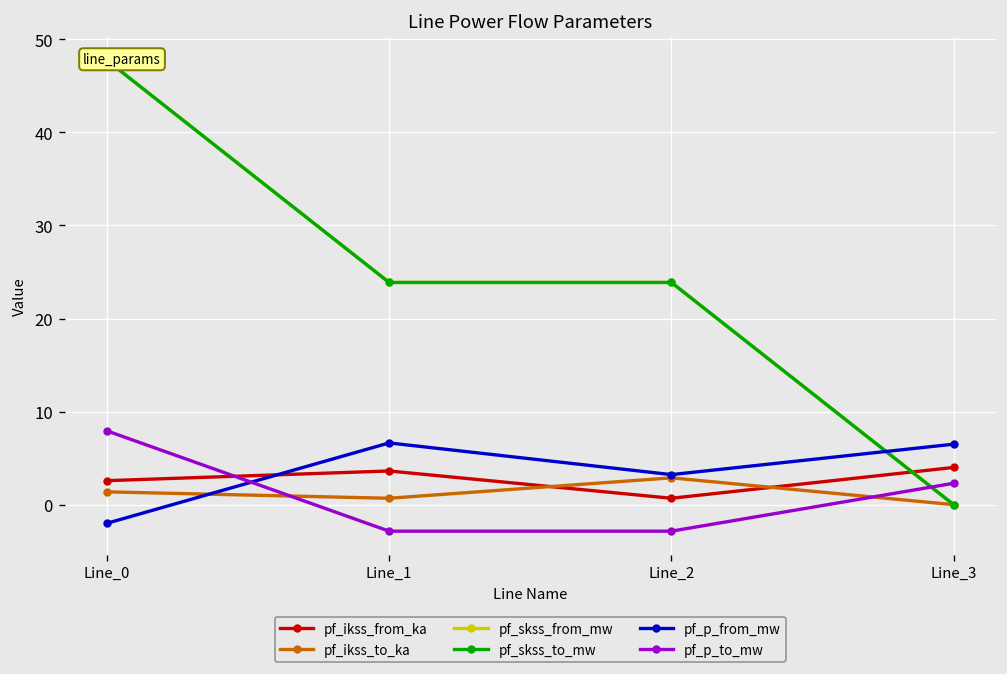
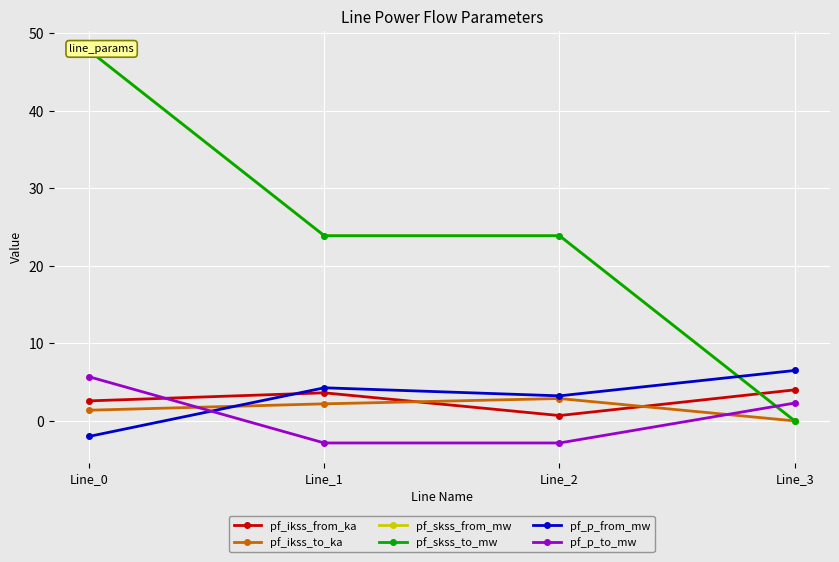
  {
    "pf_ikss_from_ka": {
      "Line_0": 3,
      "Line_1": 4,
      "Line_2": 1,
      "Line_3": 4
    },
    "pf_ikss_to_ka": {
      "Line_0": 1,
-     "Line_1": 1,
+     "Line_1": 2,
      "Line_2": 3
    },
    "pf_skss_to_mw": {
      "Line_1": 24,
      "Line_2": 24
    },
    "pf_p_from_mw": {
      "Line_0": -2,
-     "Line_1": 7,
+     "Line_1": 4,
      "Line_2": 3,
      "Line_3": 7
    },
    "pf_p_to_mw": {
-     "Line_0": 8,
+     "Line_0": 6,
      "Line_1": -3,
      "Line_2": -3,
      "Line_3": 2
    }
  }
